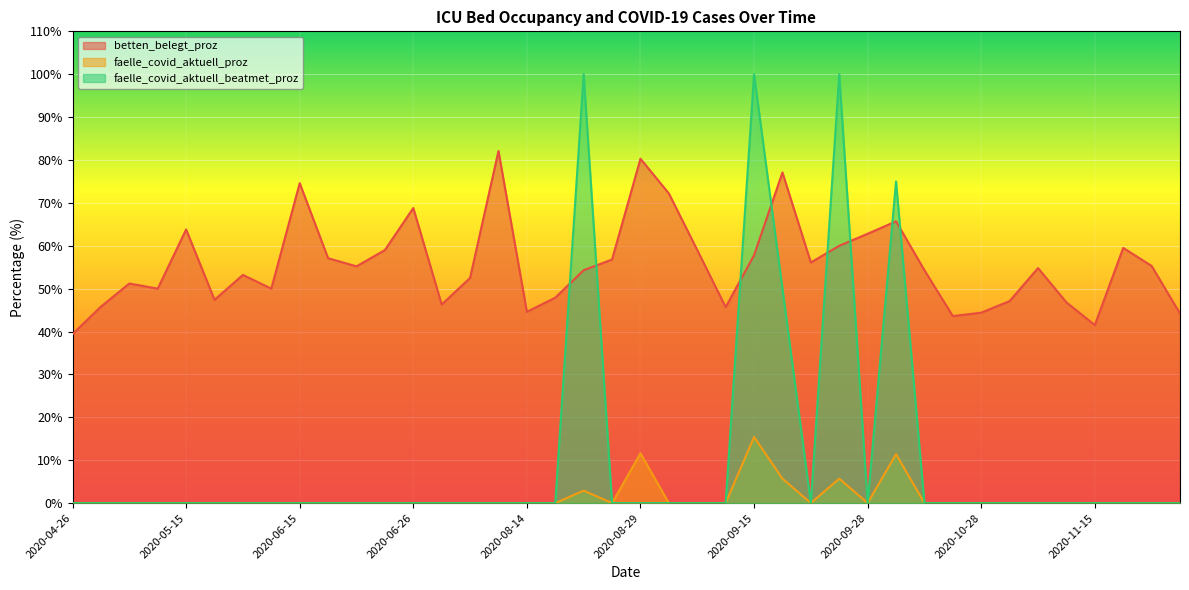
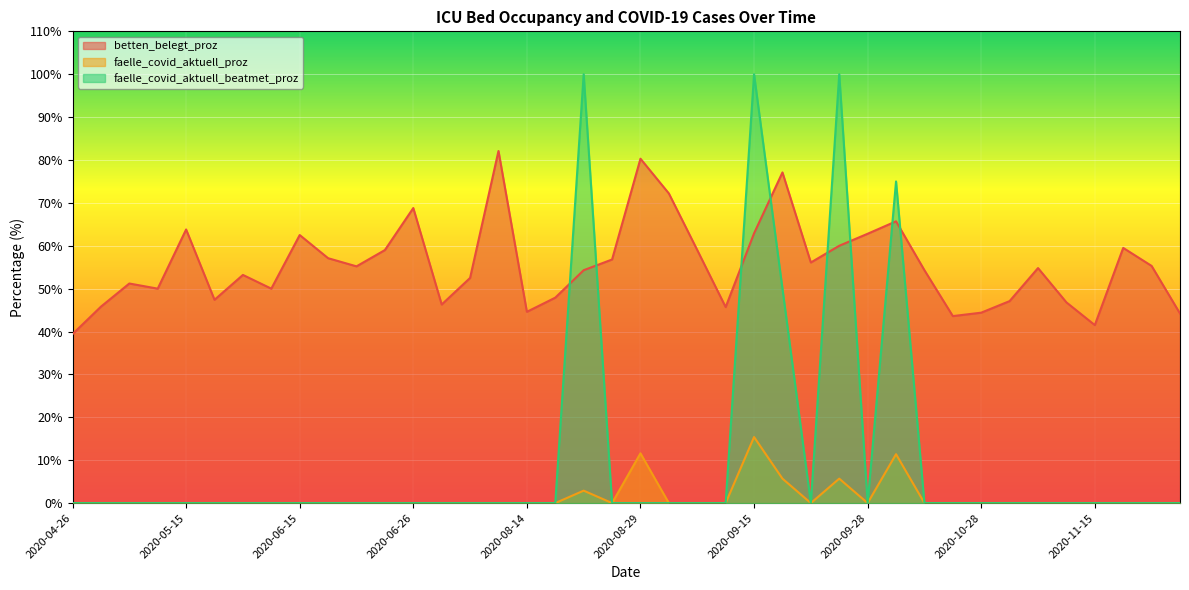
  {
    "betten_belegt_proz": {
      "2020-04-26": "39%",
      "2020-05-15": "64%",
-     "2020-06-15": "75%",
+     "2020-06-15": "63%",
      "2020-06-26": "69%",
      "2020-08-14": "45%",
      "2020-08-29": "80%",
-     "2020-09-15": "58%",
+     "2020-09-15": "63%",
      "2020-09-28": "63%",
      "2020-10-28": "44%",
      "2020-11-15": "42%"
    },
    "faelle_covid_aktuell_proz": {
      "2020-08-29": "12%",
      "2020-09-15": "15%"
    },
    "faelle_covid_aktuell_beatmet_proz": {
      "2020-08-29": "0%",
      "2020-09-15": "100%"
    }
  }
